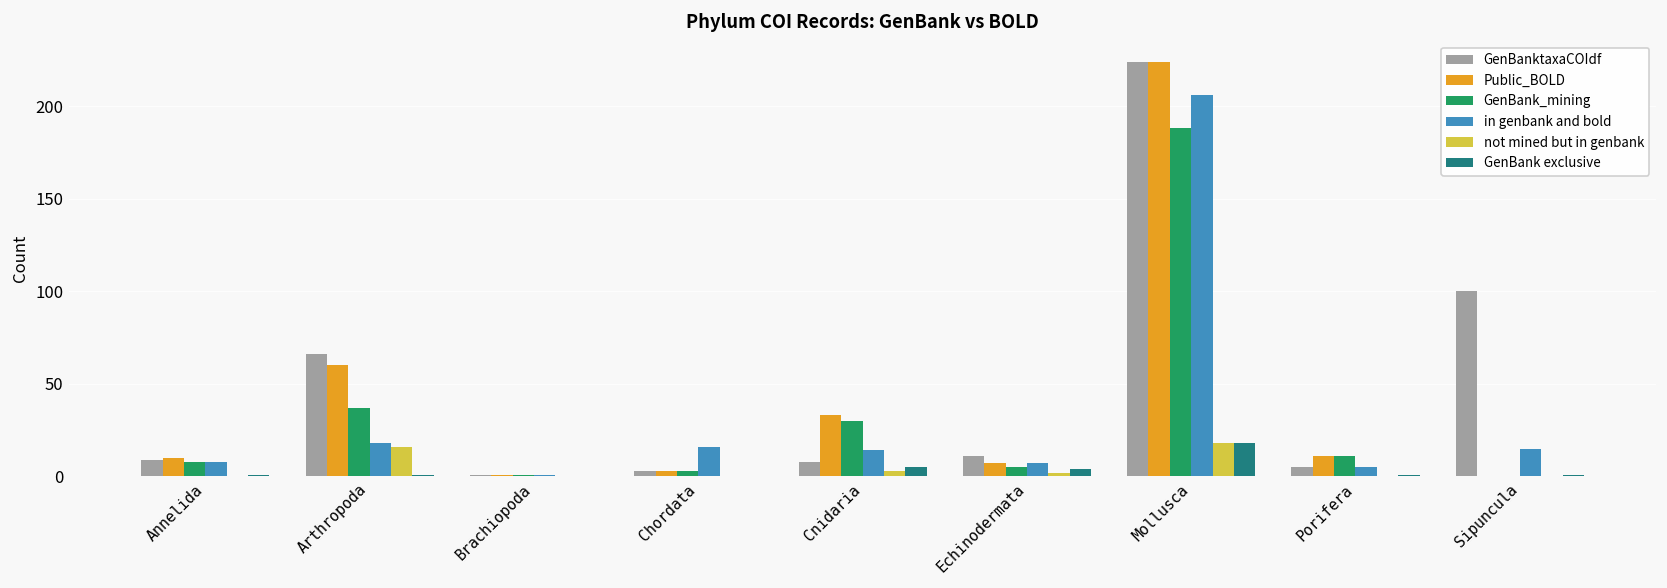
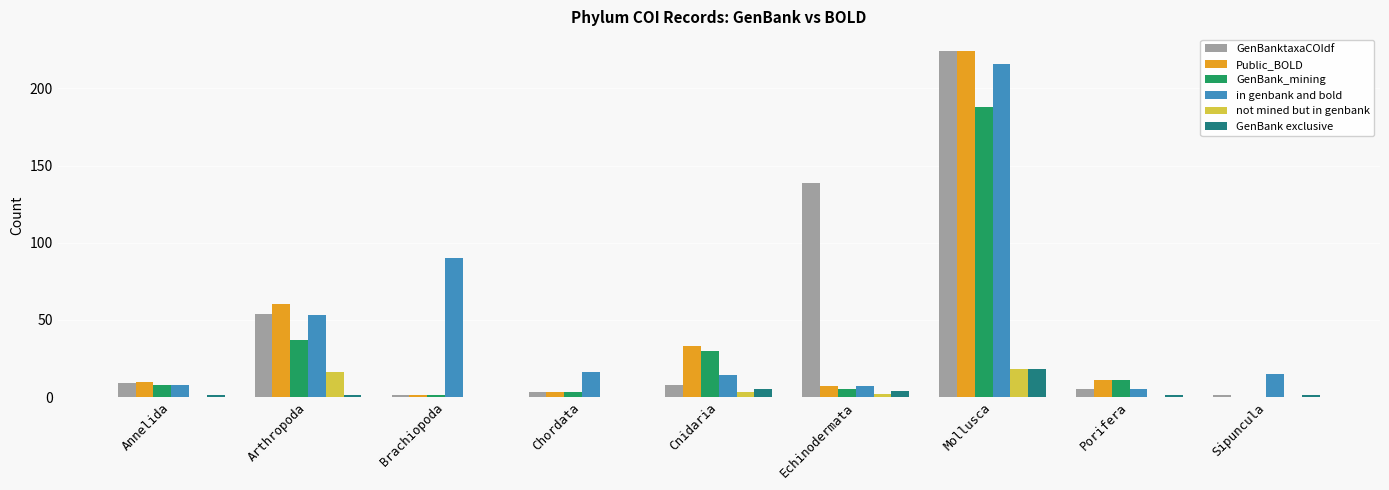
  {
    "GenBanktaxaCOIdf": {
      "Annelida": 9,
-     "Arthropoda": 66,
+     "Arthropoda": 54,
      "Chordata": 3,
      "Cnidaria": 8,
-     "Echinodermata": 11,
+     "Echinodermata": 139,
      "Mollusca": 224,
      "Porifera": 5,
-     "Sipuncula": 100
+     "Sipuncula": 1
    },
    "in genbank and bold": {
      "Annelida": 8,
-     "Arthropoda": 18,
-     "Brachiopoda": 1,
+     "Arthropoda": 53,
+     "Brachiopoda": 90,
      "Chordata": 16,
      "Cnidaria": 14,
      "Echinodermata": 7,
-     "Mollusca": 206,
+     "Mollusca": 216,
      "Porifera": 5,
      "Sipuncula": 15
    }
  }
